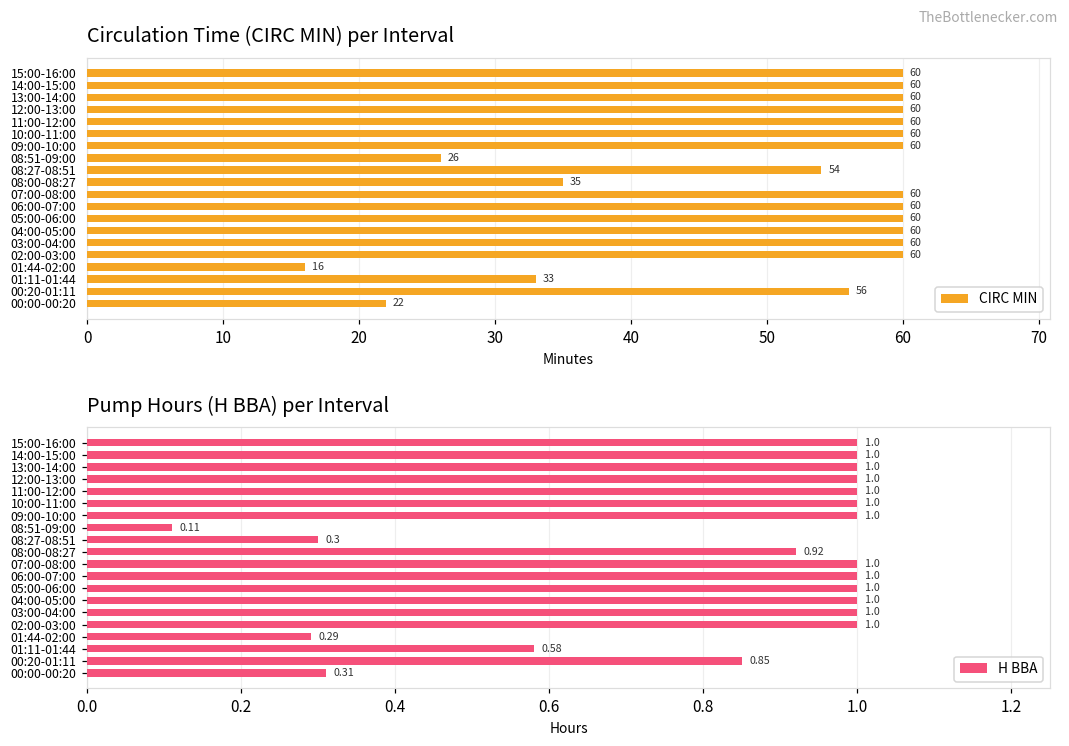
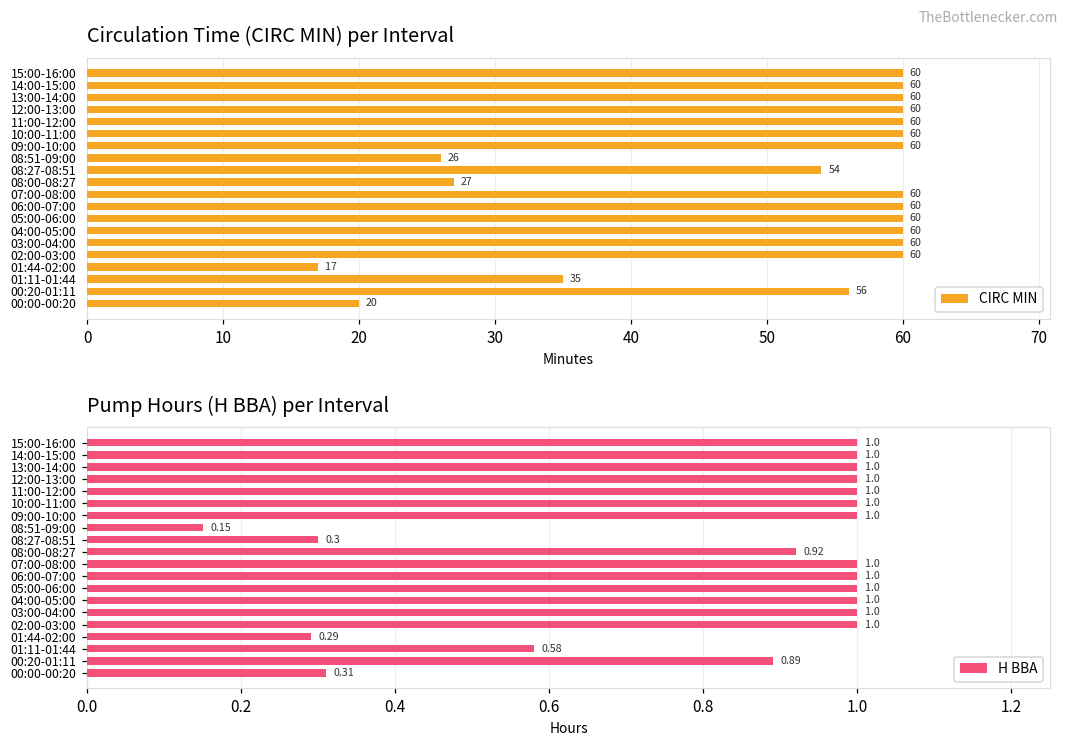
  {
    "Circulation Time (CIRC MIN) per Interval": {
      "15:00-16:00": 60,
      "14:00-15:00": 60,
      "13:00-14:00": 60,
      "12:00-13:00": 60,
      "11:00-12:00": 60,
      "10:00-11:00": 60,
      "09:00-10:00": 60,
      "08:51-09:00": 26,
      "08:27-08:51": 54,
-     "08:00-08:27": 35,
+     "08:00-08:27": 27,
      "07:00-08:00": 60,
      "06:00-07:00": 60,
      "05:00-06:00": 60,
      "04:00-05:00": 60,
      "03:00-04:00": 60,
      "02:00-03:00": 60,
-     "01:44-02:00": 16,
-     "01:11-01:44": 33,
+     "01:44-02:00": 17,
+     "01:11-01:44": 35,
      "00:20-01:11": 56,
-     "00:00-00:20": 22
+     "00:00-00:20": 20
    },
    "Pump Hours (H BBA) per Interval": {
      "15:00-16:00": 1.0,
      "14:00-15:00": 1.0,
      "13:00-14:00": 1.0,
      "12:00-13:00": 1.0,
      "11:00-12:00": 1.0,
      "10:00-11:00": 1.0,
      "09:00-10:00": 1.0,
-     "08:51-09:00": 0.11,
+     "08:51-09:00": 0.15,
      "08:27-08:51": 0.3,
      "08:00-08:27": 0.92,
      "07:00-08:00": 1.0,
      "06:00-07:00": 1.0,
      "05:00-06:00": 1.0,
      "04:00-05:00": 1.0,
      "03:00-04:00": 1.0,
      "02:00-03:00": 1.0,
      "01:44-02:00": 0.29,
      "01:11-01:44": 0.58,
-     "00:20-01:11": 0.85,
+     "00:20-01:11": 0.89,
      "00:00-00:20": 0.31
    }
  }
